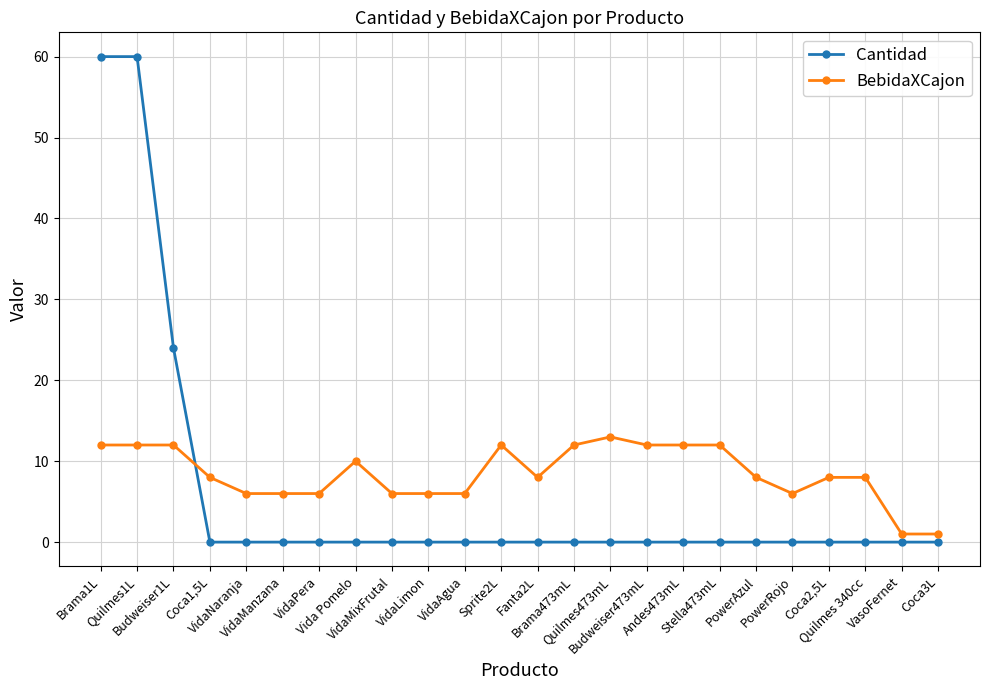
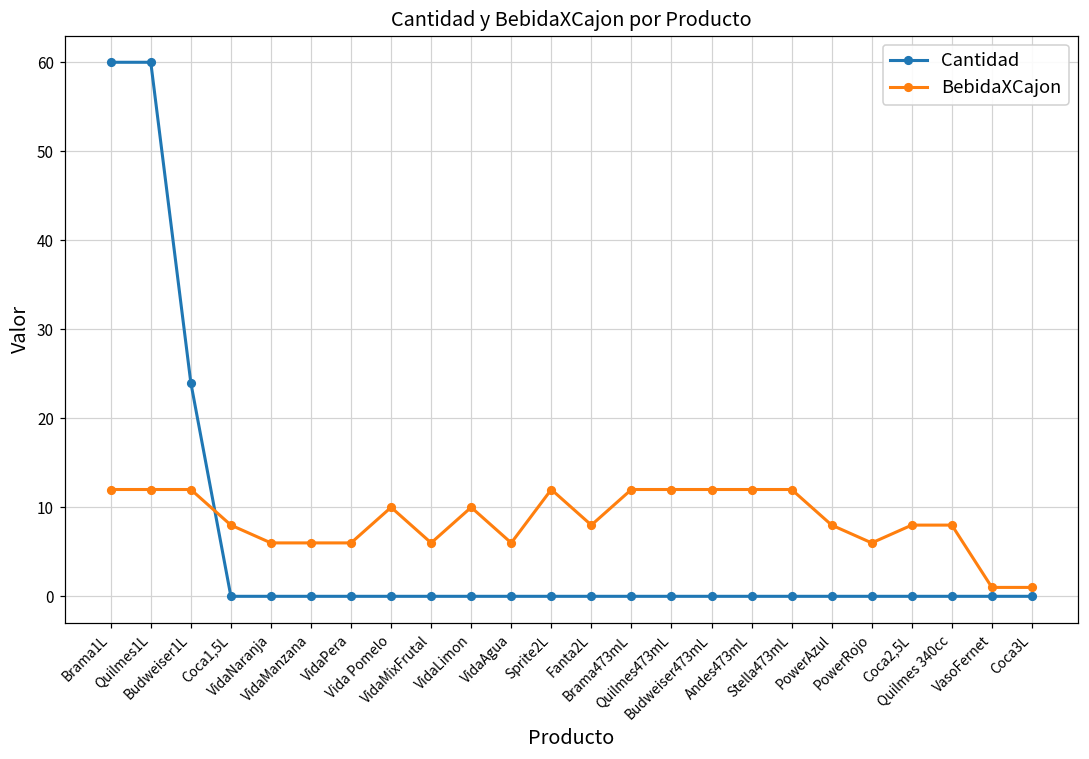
  {
    "Cantidad": {
      "Brama1L": 60,
      "Quilmes1L": 60,
      "Budweiser1L": 24,
      "Coca1,5L": 0,
      "VidaNaranja": 0,
      "VidaManzana": 0,
      "VidaPera": 0,
      "Vida Pomelo": 0,
      "VidaMixFrutal": 0,
      "VidaLimon": 0,
      "VidaAgua": 0,
      "Sprite2L": 0,
      "Fanta2L": 0,
      "Brama473mL": 0,
      "Quilmes473mL": 0,
      "Budweiser473mL": 0,
      "Andes473mL": 0,
      "Stella473mL": 0,
      "PowerAzul": 0,
      "PowerRojo": 0,
      "Coca2,5L": 0,
      "Quilmes 340cc": 0,
      "VasoFernet": 0,
      "Coca3L": 0
    },
    "BebidaXCajon": {
      "Brama1L": 12,
      "Quilmes1L": 12,
      "Budweiser1L": 12,
      "Coca1,5L": 8,
      "VidaNaranja": 6,
      "VidaManzana": 6,
      "VidaPera": 6,
      "Vida Pomelo": 10,
      "VidaMixFrutal": 6,
-     "VidaLimon": 6,
+     "VidaLimon": 10,
      "VidaAgua": 6,
      "Sprite2L": 12,
      "Fanta2L": 8,
      "Brama473mL": 12,
-     "Quilmes473mL": 13,
+     "Quilmes473mL": 12,
      "Budweiser473mL": 12,
      "Andes473mL": 12,
      "Stella473mL": 12,
      "PowerAzul": 8,
      "PowerRojo": 6,
      "Coca2,5L": 8,
      "Quilmes 340cc": 8,
      "VasoFernet": 1,
      "Coca3L": 1
    }
  }
